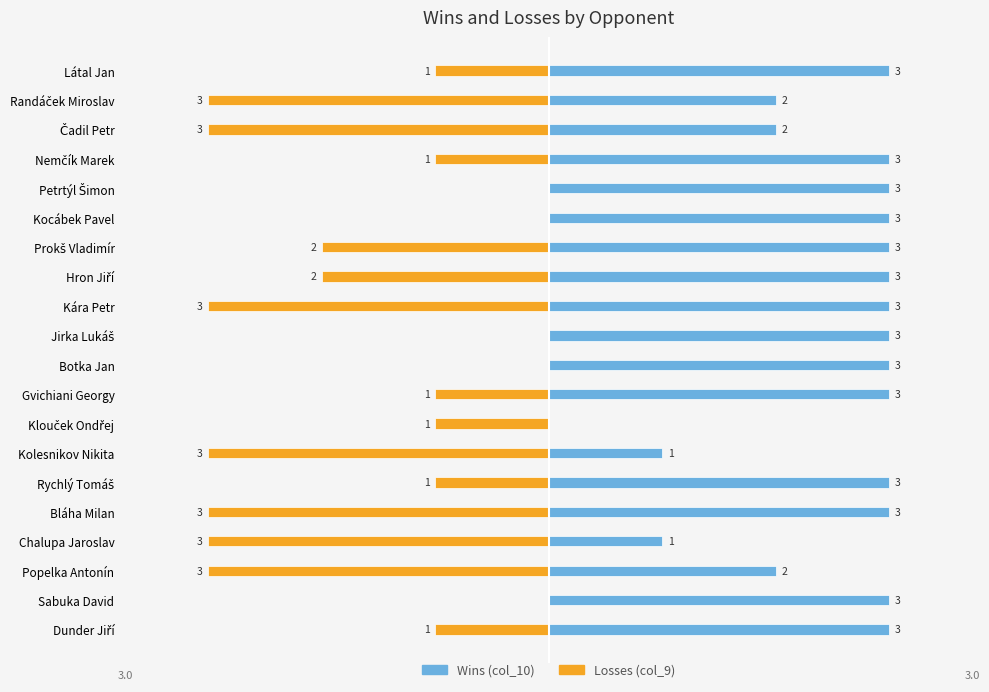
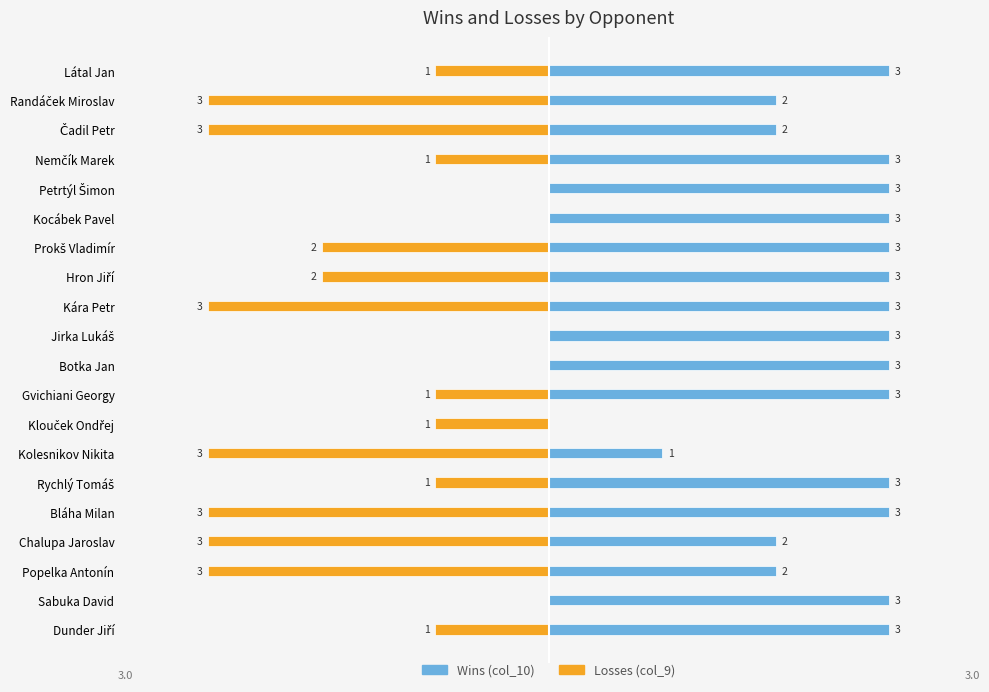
  {
    "Wins (col_10)": {
      "Látal Jan": 3,
      "Randáček Miroslav": 2,
      "Čadil Petr": 2,
      "Nemčík Marek": 3,
      "Petrtýl Šimon": 3,
      "Kocábek Pavel": 3,
      "Prokš Vladimír": 3,
      "Hron Jiří": 3,
      "Kára Petr": 3,
      "Jirka Lukáš": 3,
      "Botka Jan": 3,
      "Gvichiani Georgy": 3,
      "Kolesnikov Nikita": 1,
      "Rychlý Tomáš": 3,
      "Bláha Milan": 3,
-     "Chalupa Jaroslav": 1,
+     "Chalupa Jaroslav": 2,
      "Popelka Antonín": 2,
      "Sabuka David": 3,
      "Dunder Jiří": 3
    }
  }
